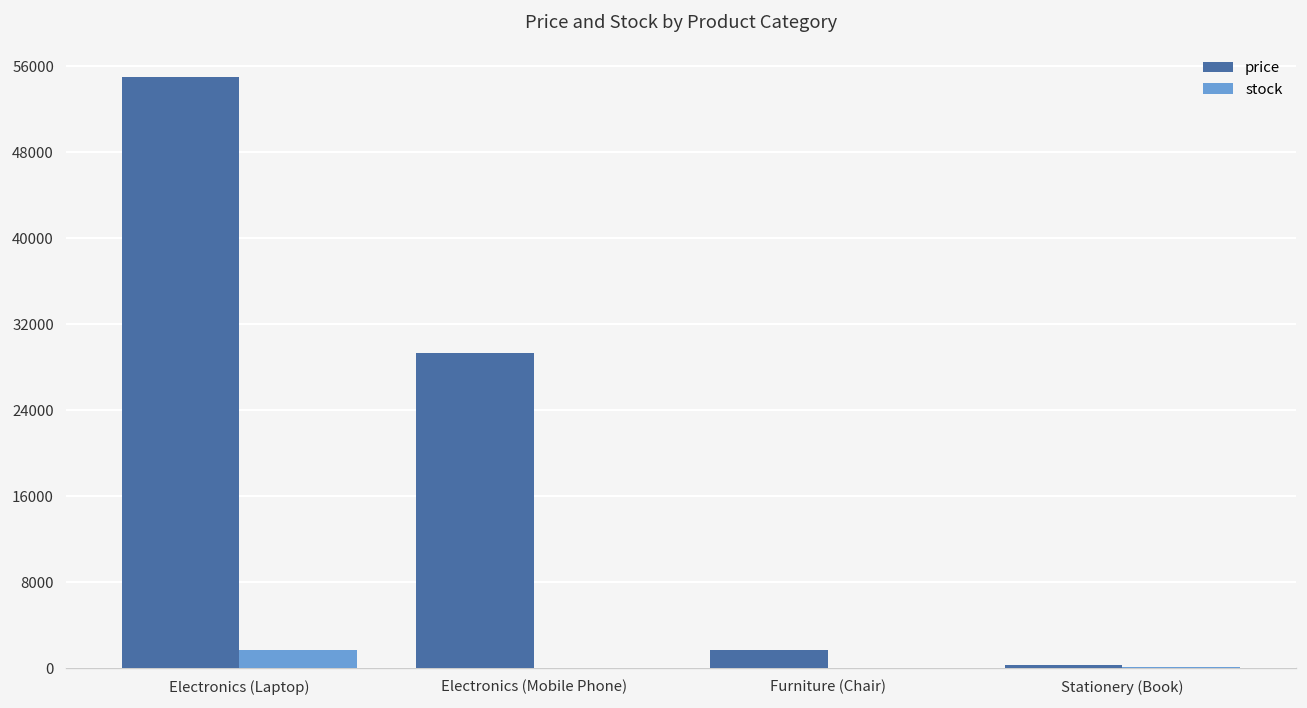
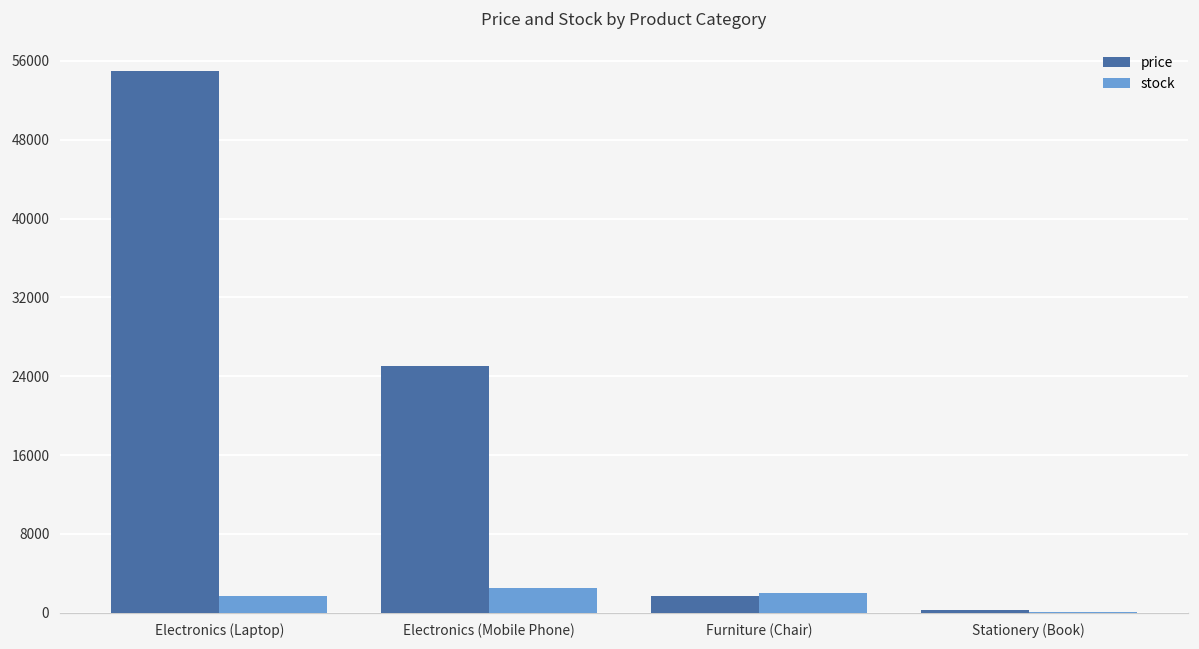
  {
    "price": {
      "Electronics (Laptop)": 55000,
-     "Electronics (Mobile Phone)": 29000,
+     "Electronics (Mobile Phone)": 25000,
      "Furniture (Chair)": 2000,
      "Stationery (Book)": 0
    },
    "stock": {
      "Electronics (Laptop)": 2000,
-     "Electronics (Mobile Phone)": 0,
-     "Furniture (Chair)": 0
+     "Electronics (Mobile Phone)": 3000,
+     "Furniture (Chair)": 2000
    }
  }
